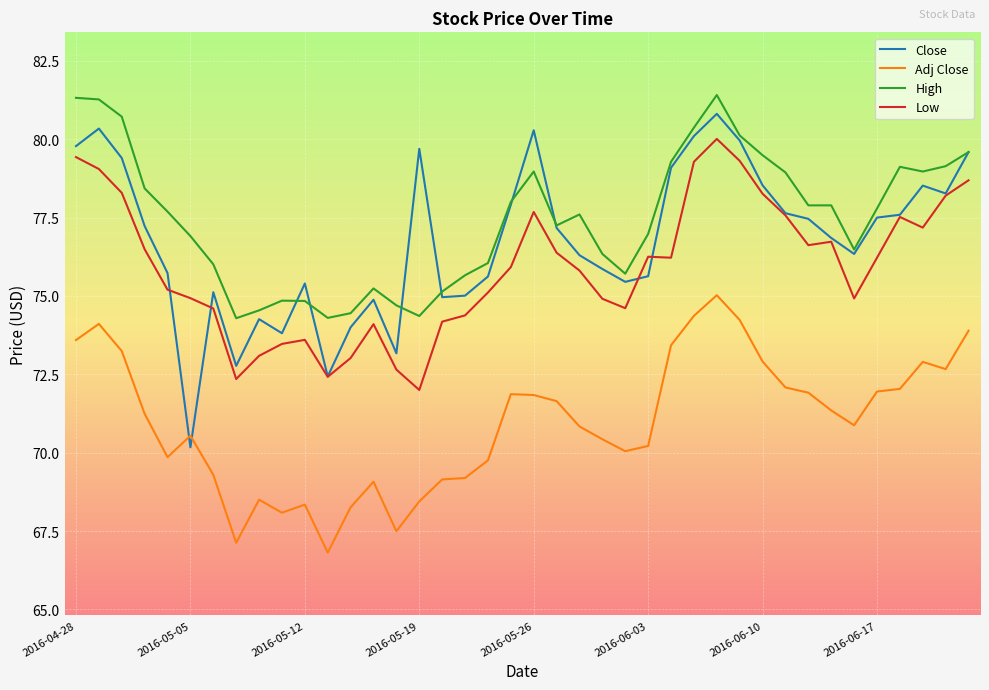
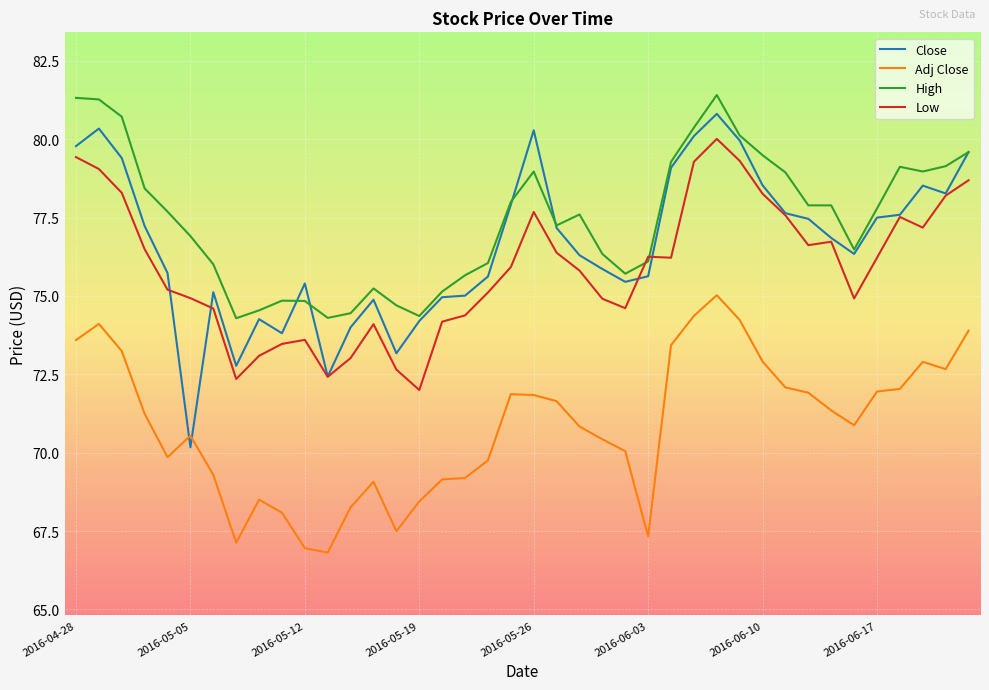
  {
    "Close": {
      "2016-04-28": 79.8,
      "2016-05-05": 70.2,
      "2016-05-12": 75.4,
-     "2016-05-19": 79.7,
+     "2016-05-19": 74.2,
      "2016-05-26": 80.3,
      "2016-06-03": 75.6,
      "2016-06-10": 78.5,
      "2016-06-17": 77.5
    },
    "Adj Close": {
      "2016-04-28": 73.6,
      "2016-05-05": 70.5,
-     "2016-05-12": 68.3,
+     "2016-05-12": 67.0,
      "2016-05-19": 68.4,
      "2016-05-26": 71.8,
-     "2016-06-03": 70.2,
+     "2016-06-03": 67.3,
      "2016-06-10": 72.9,
      "2016-06-17": 72.0
    },
    "High": {
      "2016-04-28": 81.3,
      "2016-05-05": 76.9,
      "2016-05-12": 74.8,
      "2016-05-19": 74.4,
      "2016-05-26": 79.0,
-     "2016-06-03": 77.0,
+     "2016-06-03": 76.1,
      "2016-06-10": 79.5,
      "2016-06-17": 77.8
    },
    "Low": {
      "2016-04-28": 79.4,
      "2016-05-05": 74.9,
      "2016-05-12": 73.6,
      "2016-05-19": 72.0,
      "2016-05-26": 77.7,
      "2016-06-03": 76.3,
      "2016-06-10": 78.3,
      "2016-06-17": 76.2
    }
  }
